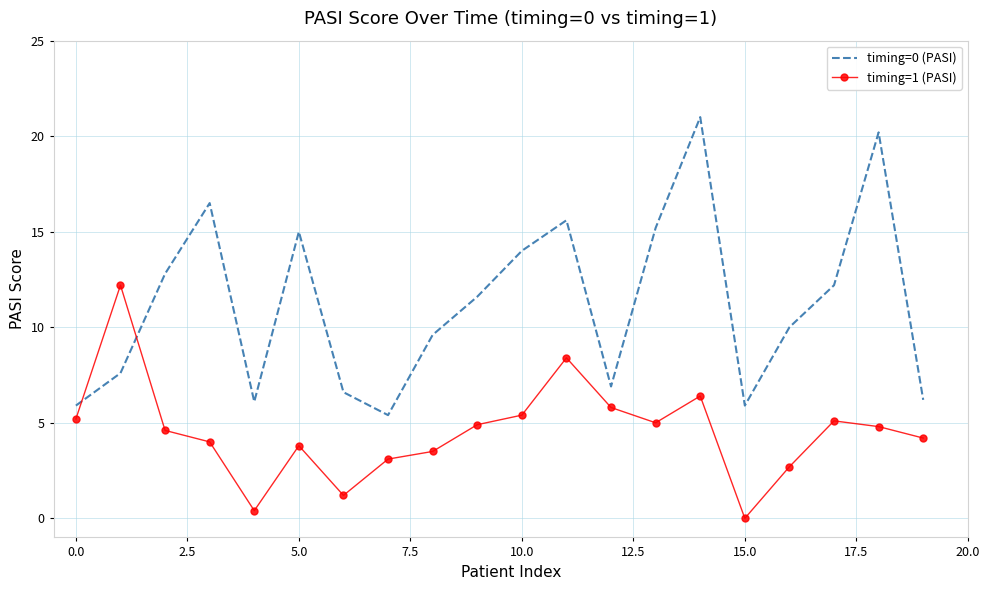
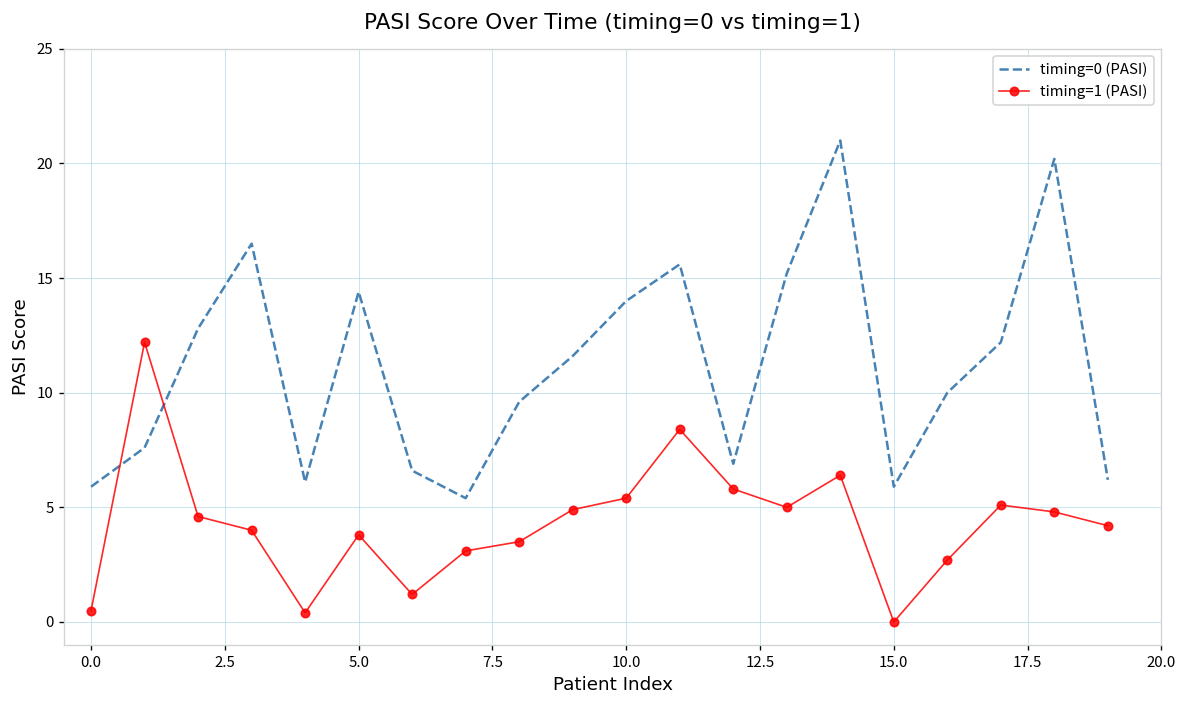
  {
    "timing=0 (PASI)": {
      "0.0": 5.9,
-     "5.0": 15.0,
+     "5.0": 14.4,
      "10.0": 14.0,
      "15.0": 5.9
    },
    "timing=1 (PASI)": {
-     "0.0": 5.2,
+     "0.0": 0.5,
      "5.0": 3.8,
      "10.0": 5.4,
      "15.0": 0.0
    }
  }
